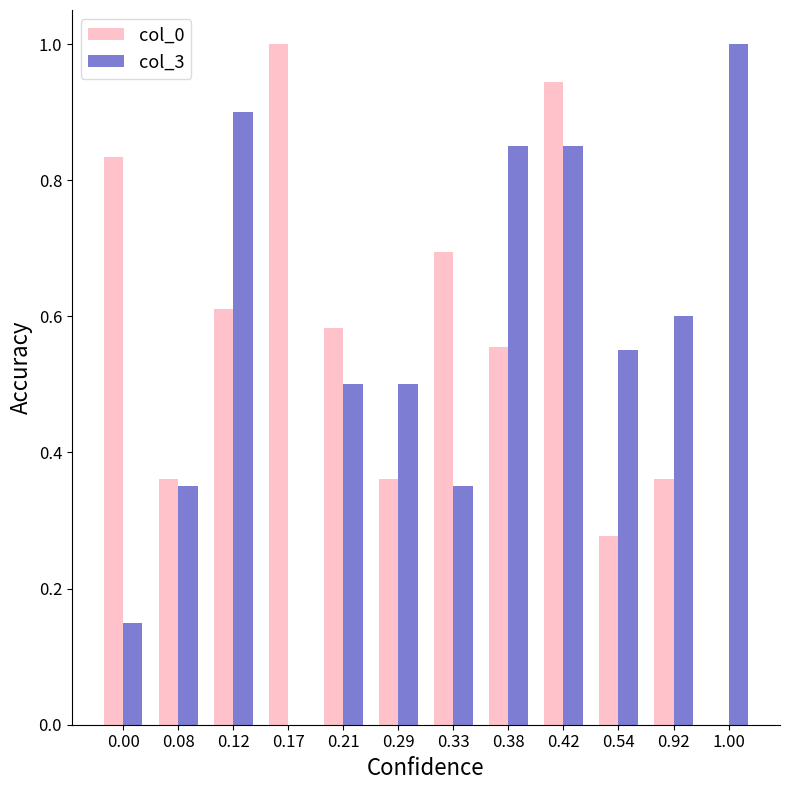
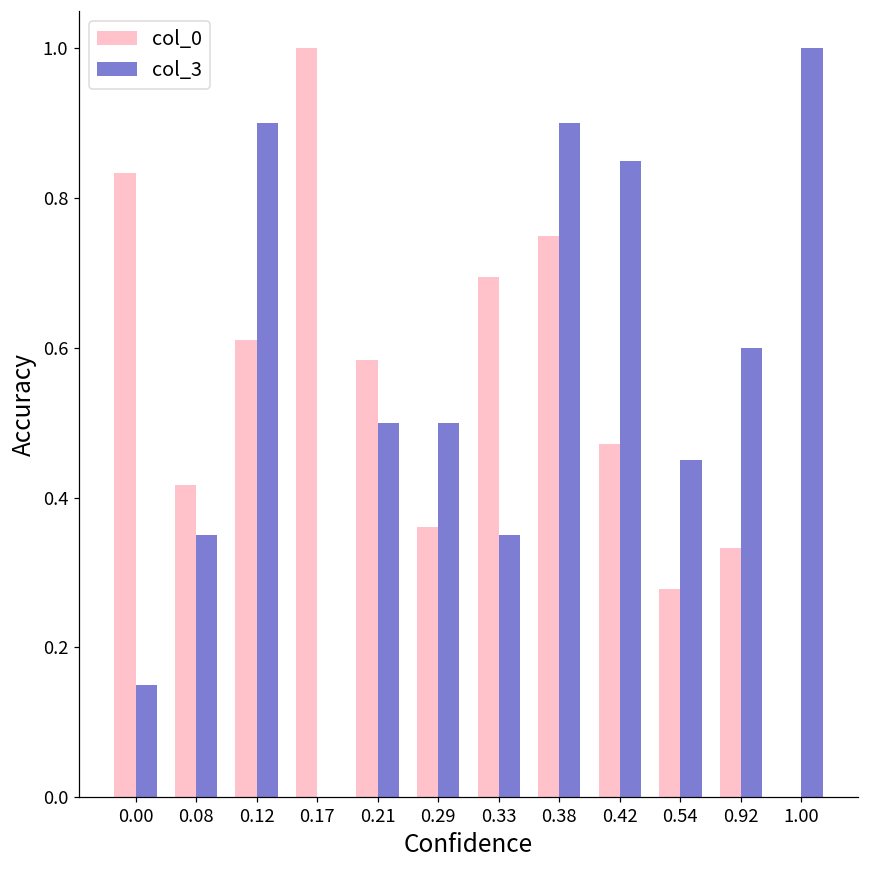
  {
    "col_0": {
      "0.00": 0.83,
-     "0.08": 0.36,
+     "0.08": 0.42,
      "0.12": 0.61,
      "0.17": 1.00,
      "0.21": 0.58,
      "0.29": 0.36,
      "0.33": 0.69,
-     "0.38": 0.56,
-     "0.42": 0.94,
+     "0.38": 0.75,
+     "0.42": 0.47,
      "0.54": 0.28,
-     "0.92": 0.36,
+     "0.92": 0.33,
      "1.00": 0.00
    },
    "col_3": {
      "0.00": 0.15,
      "0.08": 0.35,
      "0.12": 0.90,
      "0.17": 0.00,
      "0.21": 0.50,
      "0.29": 0.50,
      "0.33": 0.35,
-     "0.38": 0.85,
+     "0.38": 0.90,
      "0.42": 0.85,
-     "0.54": 0.55,
+     "0.54": 0.45,
      "0.92": 0.60,
      "1.00": 1.00
    }
  }
